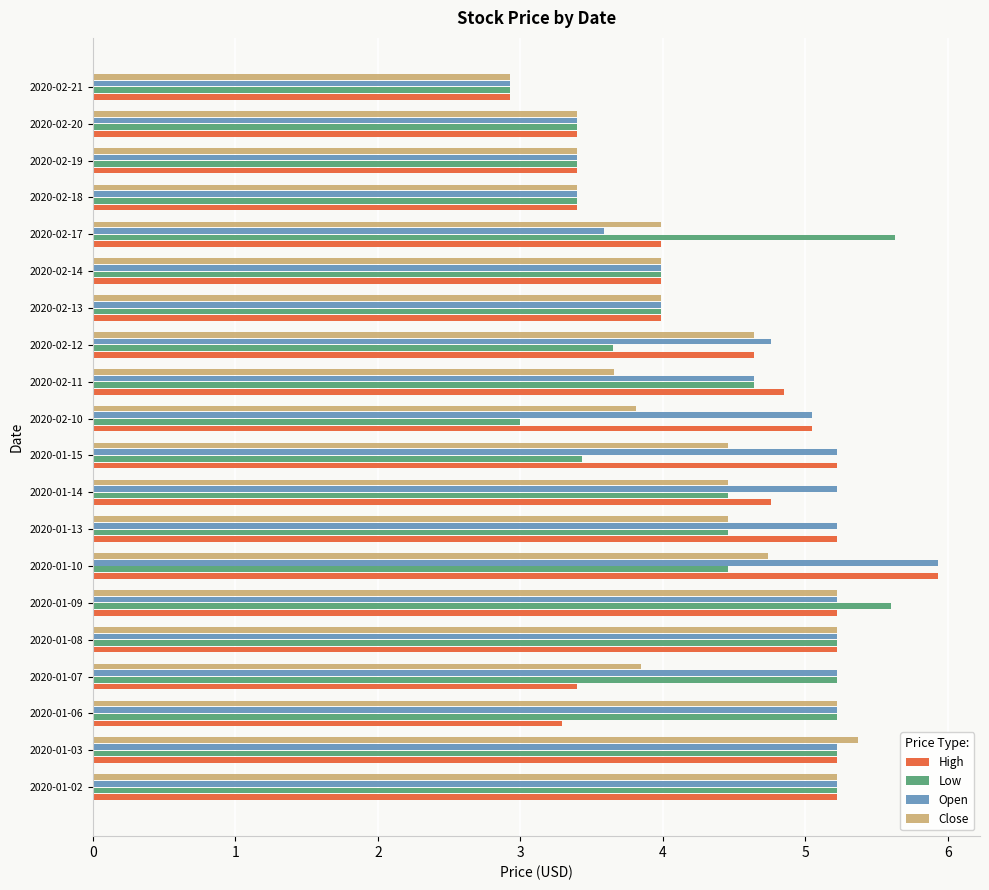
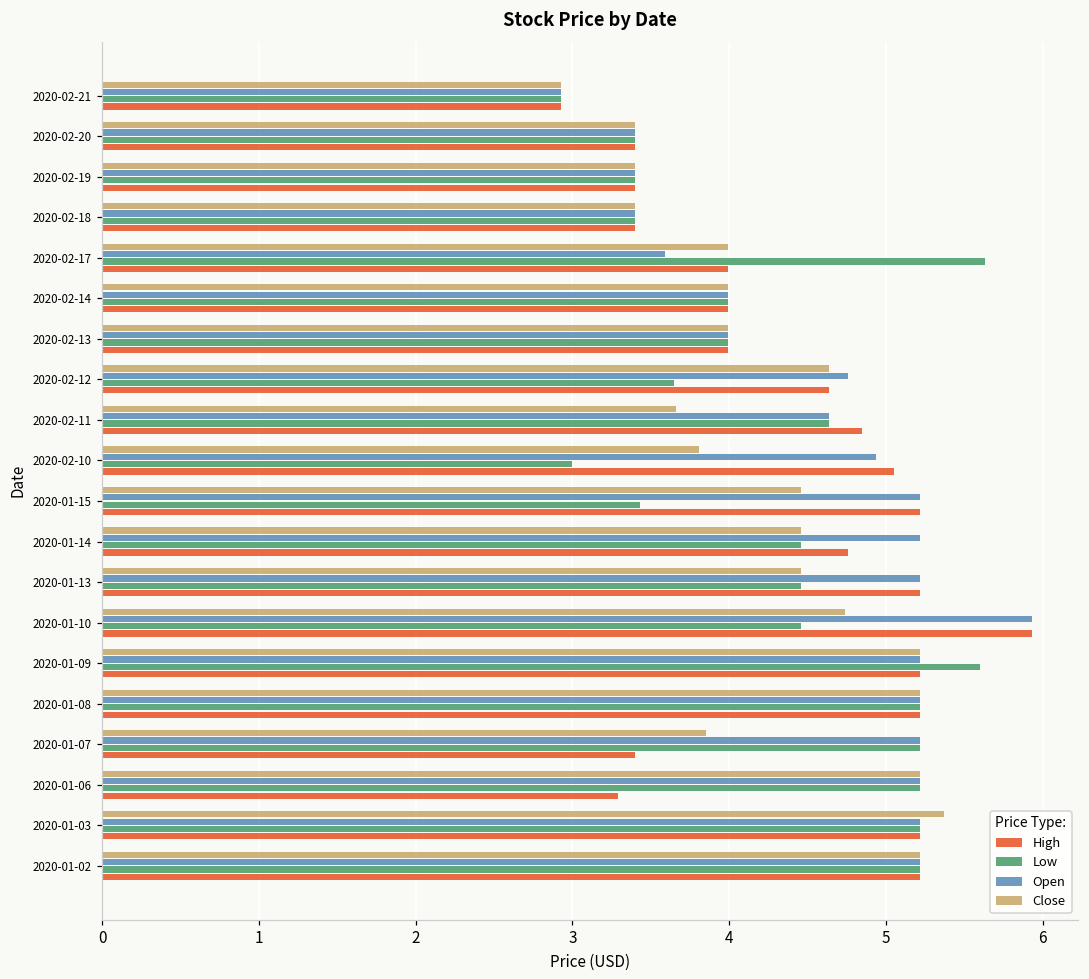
  {
    "High": {
      "2020-02-21": 2.93,
      "2020-02-20": 3.40,
      "2020-02-19": 3.40,
      "2020-02-18": 3.40,
      "2020-02-17": 3.99,
      "2020-02-14": 3.99,
      "2020-02-13": 3.99,
      "2020-02-12": 4.64,
      "2020-02-11": 4.85,
      "2020-02-10": 5.05,
      "2020-01-15": 5.22,
      "2020-01-14": 4.76,
      "2020-01-13": 5.22,
      "2020-01-10": 5.93,
      "2020-01-09": 5.22,
      "2020-01-08": 5.22,
      "2020-01-07": 3.40,
      "2020-01-06": 3.29,
      "2020-01-03": 5.22,
      "2020-01-02": 5.22
    },
    "Low": {
      "2020-02-21": 2.93,
      "2020-02-20": 3.40,
      "2020-02-19": 3.40,
      "2020-02-18": 3.40,
      "2020-02-17": 5.63,
      "2020-02-14": 3.99,
      "2020-02-13": 3.99,
      "2020-02-12": 3.65,
      "2020-02-11": 4.64,
      "2020-02-10": 3.00,
      "2020-01-15": 3.43,
      "2020-01-14": 4.46,
      "2020-01-13": 4.46,
      "2020-01-10": 4.46,
      "2020-01-09": 5.60,
      "2020-01-08": 5.22,
      "2020-01-07": 5.22,
      "2020-01-06": 5.22,
      "2020-01-03": 5.22,
      "2020-01-02": 5.22
    },
    "Open": {
      "2020-02-21": 2.93,
      "2020-02-20": 3.40,
      "2020-02-19": 3.40,
      "2020-02-18": 3.40,
      "2020-02-17": 3.59,
      "2020-02-14": 3.99,
      "2020-02-13": 3.99,
      "2020-02-12": 4.76,
      "2020-02-11": 4.64,
-     "2020-02-10": 5.05,
+     "2020-02-10": 4.94,
      "2020-01-15": 5.22,
      "2020-01-14": 5.22,
      "2020-01-13": 5.22,
      "2020-01-10": 5.93,
      "2020-01-09": 5.22,
      "2020-01-08": 5.22,
      "2020-01-07": 5.22,
      "2020-01-06": 5.22,
      "2020-01-03": 5.22,
      "2020-01-02": 5.22
    },
    "Close": {
      "2020-02-21": 2.93,
      "2020-02-20": 3.40,
      "2020-02-19": 3.40,
      "2020-02-18": 3.40,
      "2020-02-17": 3.99,
      "2020-02-14": 3.99,
      "2020-02-13": 3.99,
      "2020-02-12": 4.64,
      "2020-02-11": 3.66,
      "2020-02-10": 3.81,
      "2020-01-15": 4.46,
      "2020-01-14": 4.46,
      "2020-01-13": 4.46,
      "2020-01-10": 4.74,
      "2020-01-09": 5.22,
      "2020-01-08": 5.22,
      "2020-01-07": 3.85,
      "2020-01-06": 5.22,
      "2020-01-03": 5.37,
      "2020-01-02": 5.22
    }
  }
